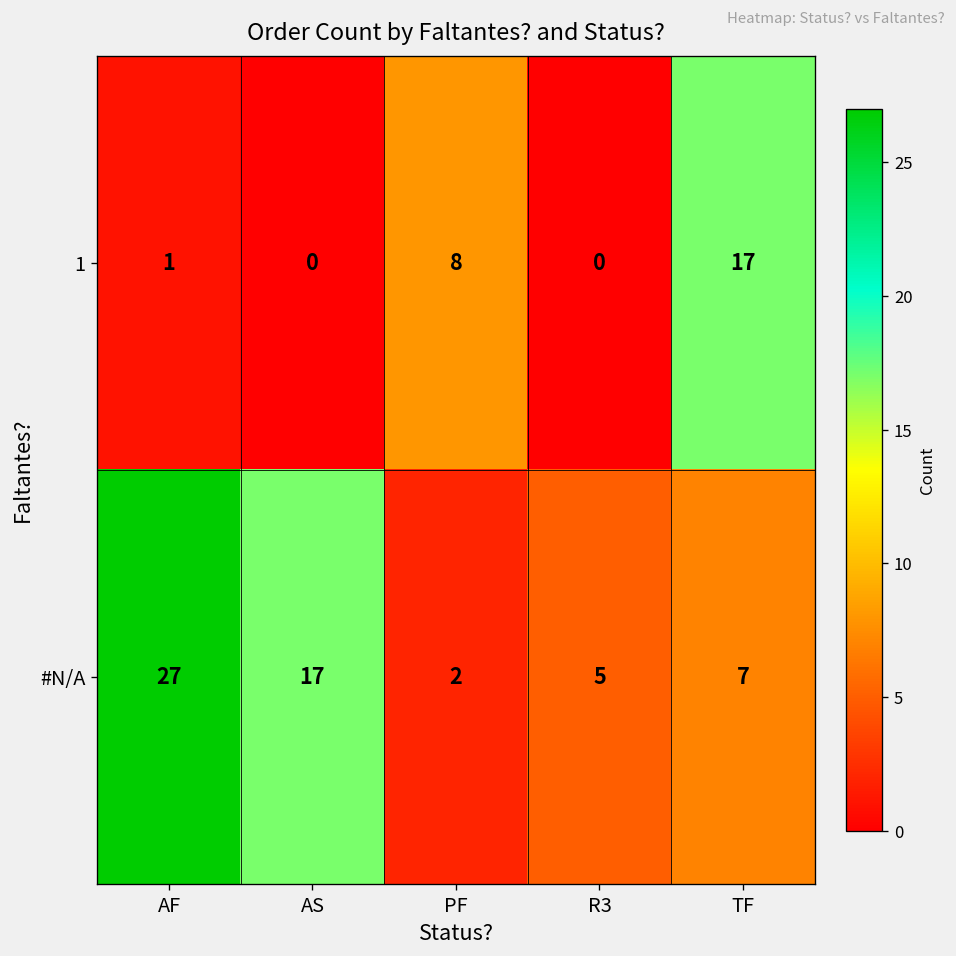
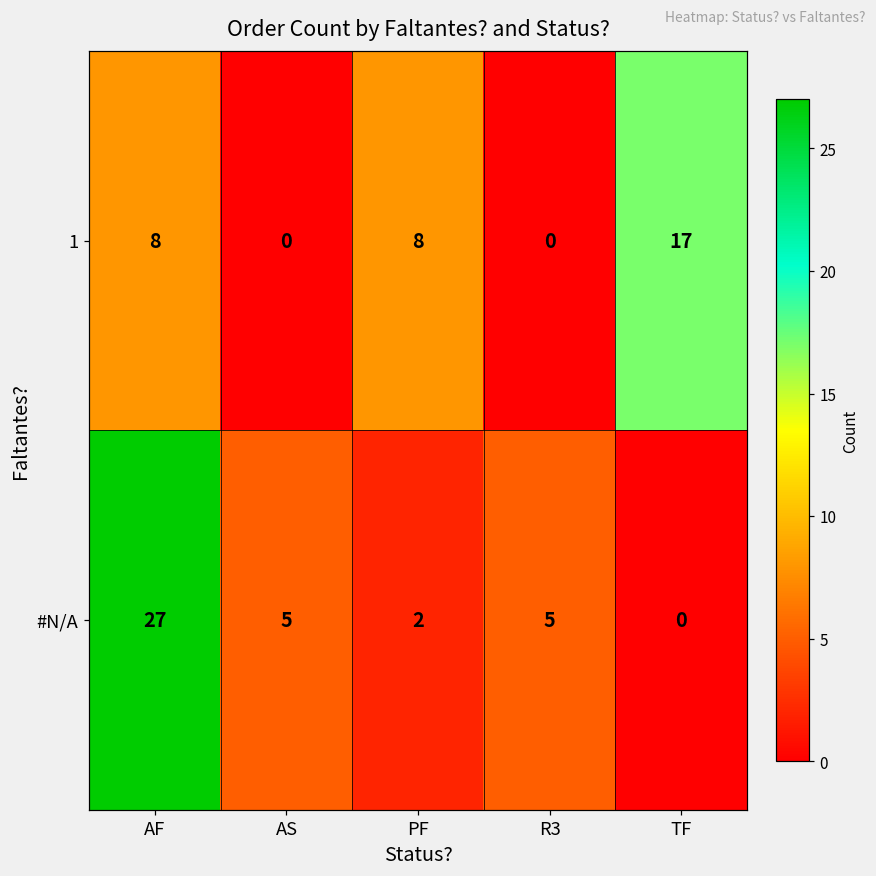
  {
    "1": {
-     "AF": 1,
+     "AF": 8,
      "AS": 0,
      "PF": 8,
      "R3": 0,
      "TF": 17
    },
    "#N/A": {
      "AF": 27,
-     "AS": 17,
+     "AS": 5,
      "PF": 2,
      "R3": 5,
-     "TF": 7
+     "TF": 0
    }
  }
